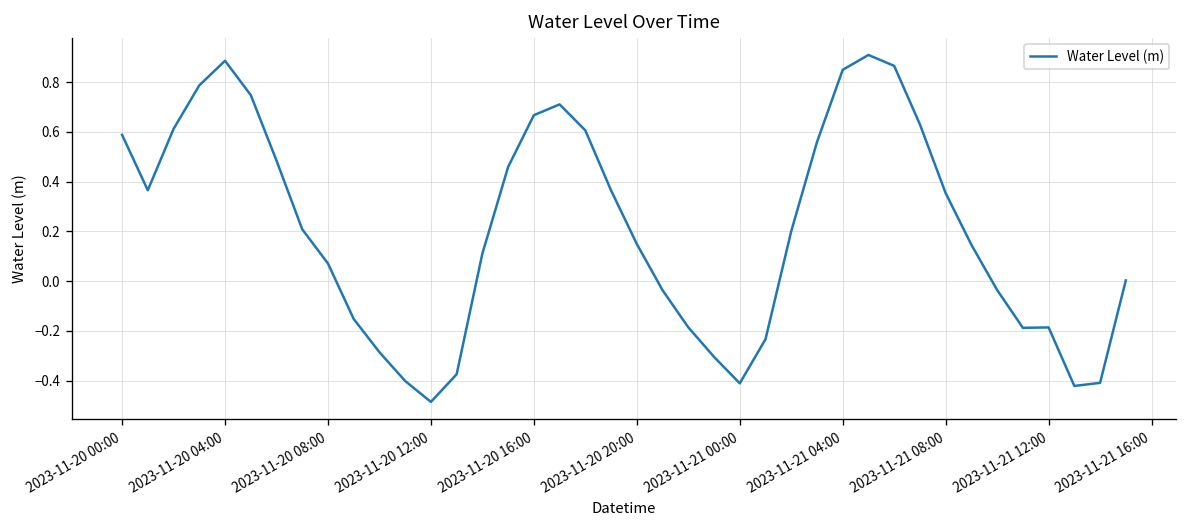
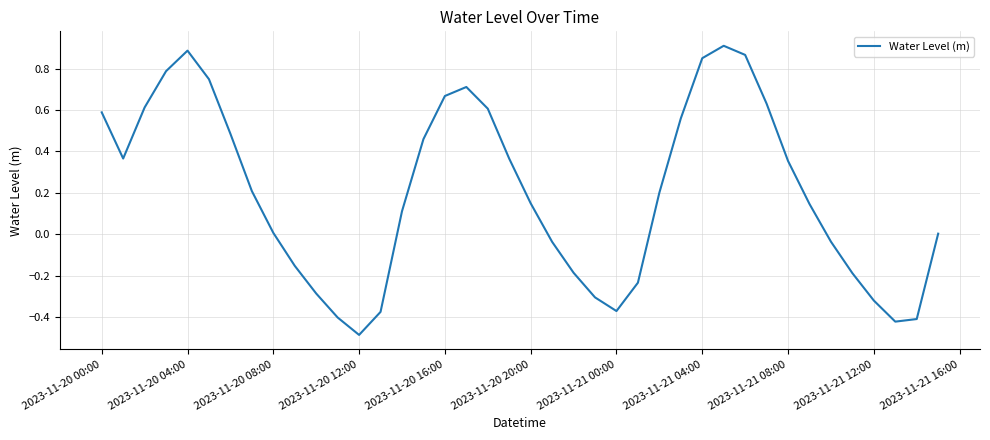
  {
    "2023-11-20 00:00": 0.59,
    "2023-11-20 04:00": 0.89,
-   "2023-11-20 08:00": 0.07,
+   "2023-11-20 08:00": 0.01,
    "2023-11-20 12:00": -0.49,
    "2023-11-20 16:00": 0.67,
    "2023-11-20 20:00": 0.15,
-   "2023-11-21 00:00": -0.41,
+   "2023-11-21 00:00": -0.37,
    "2023-11-21 04:00": 0.85,
    "2023-11-21 08:00": 0.35,
-   "2023-11-21 12:00": -0.19
+   "2023-11-21 12:00": -0.32
  }
